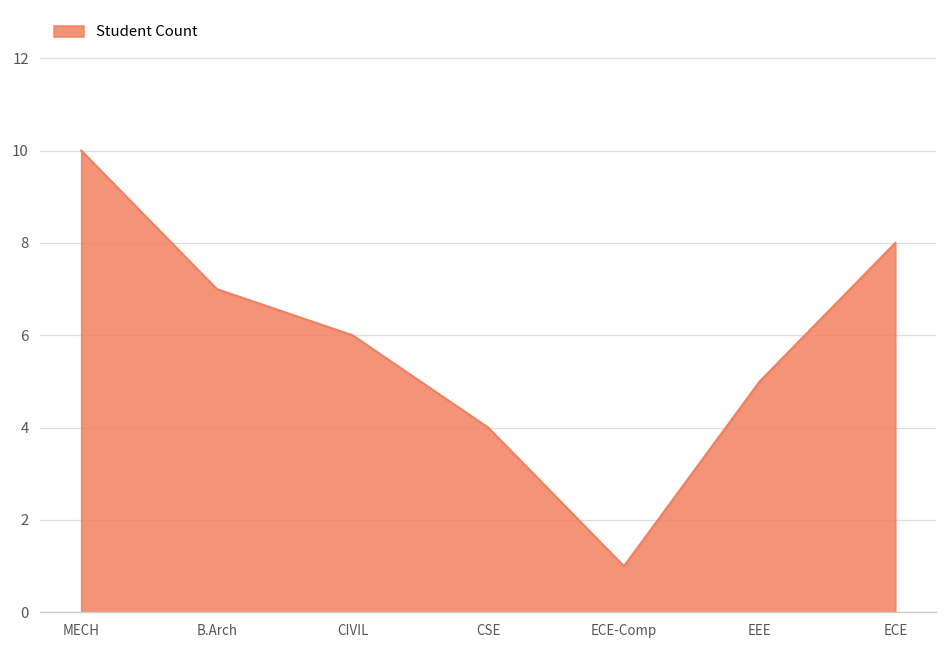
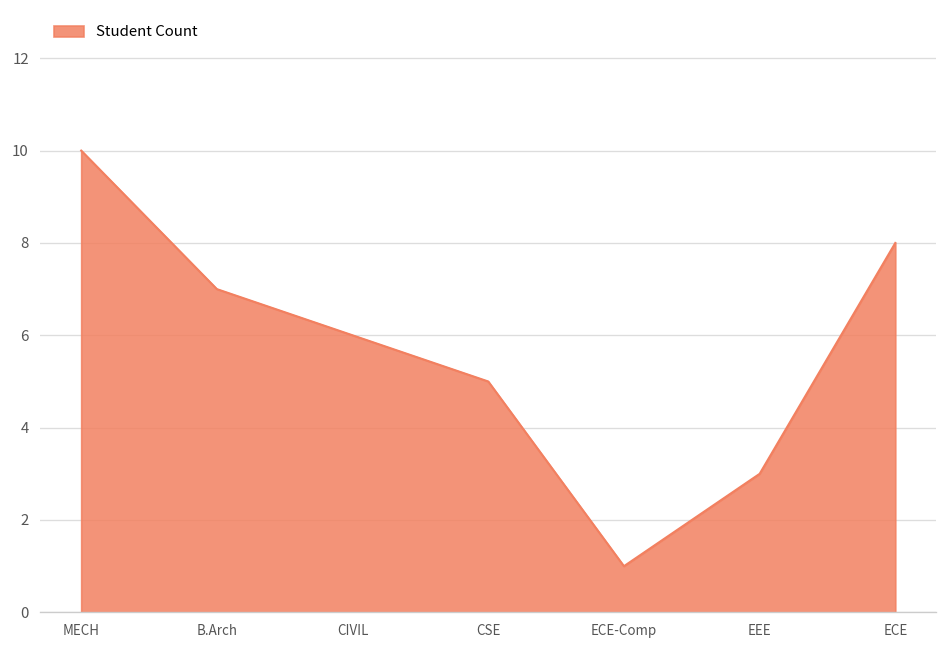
  {
    "MECH": 10,
    "B.Arch": 7,
    "CIVIL": 6,
-   "CSE": 4,
+   "CSE": 5,
    "ECE-Comp": 1,
-   "EEE": 5,
+   "EEE": 3,
    "ECE": 8
  }
